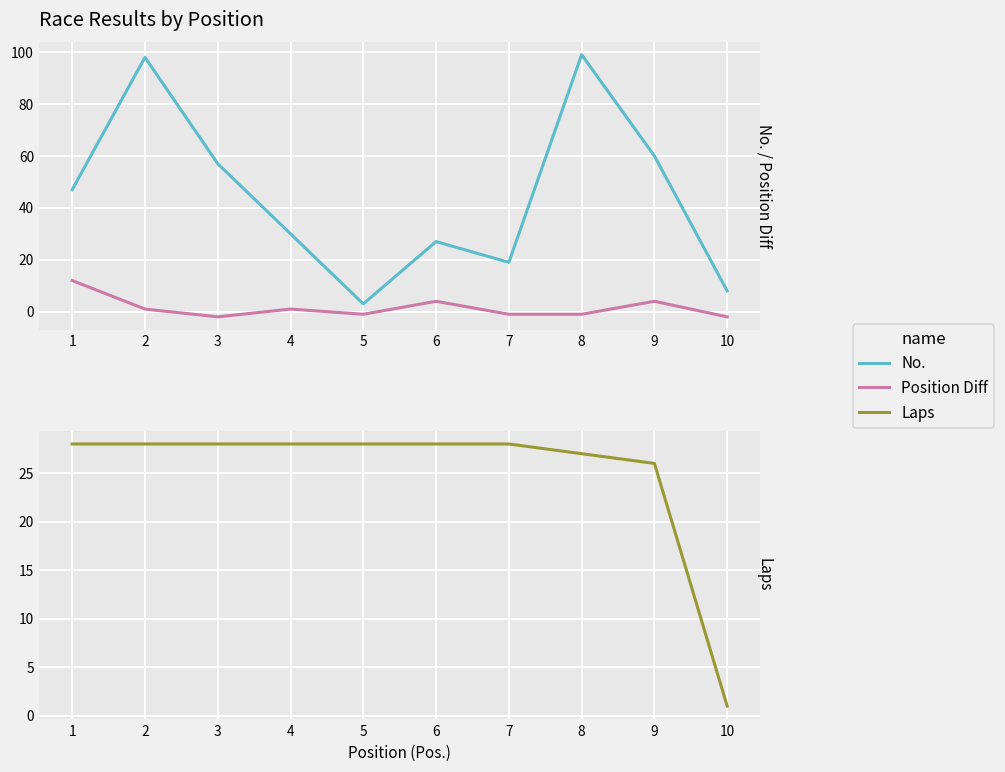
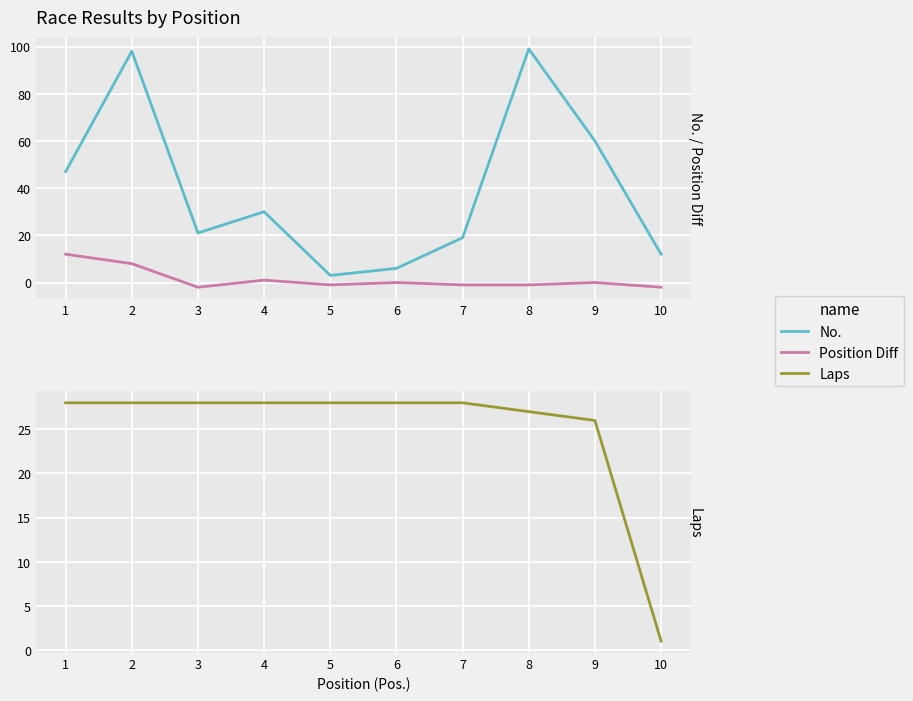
  {
    "Race Results by Position": {
      "No.": {
        "1": 47,
        "2": 98,
-       "3": 57,
+       "3": 21,
        "4": 30,
        "5": 3,
-       "6": 27,
+       "6": 6,
        "7": 19,
        "8": 99,
        "9": 60,
-       "10": 8
+       "10": 12
      },
      "Position Diff": {
        "1": 12,
-       "2": 1,
+       "2": 8,
        "3": -2,
        "4": 1,
        "5": -1,
-       "6": 4,
+       "6": 0,
        "7": -1,
        "8": -1,
-       "9": 4,
+       "9": 0,
        "10": -2
      }
    }
  }
